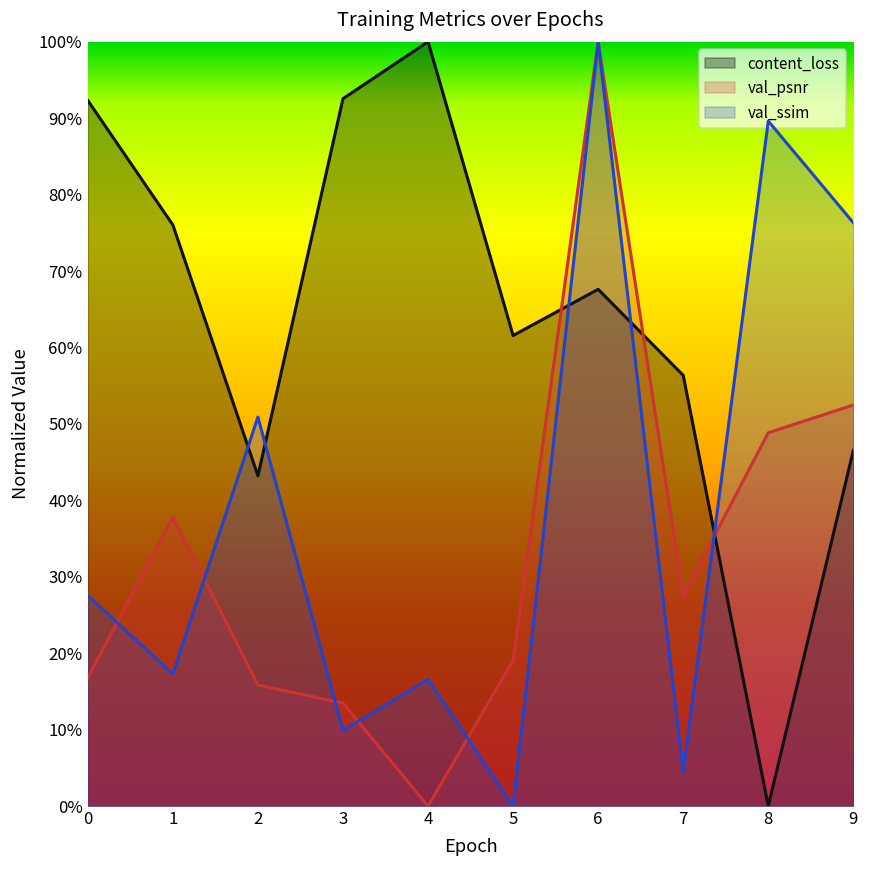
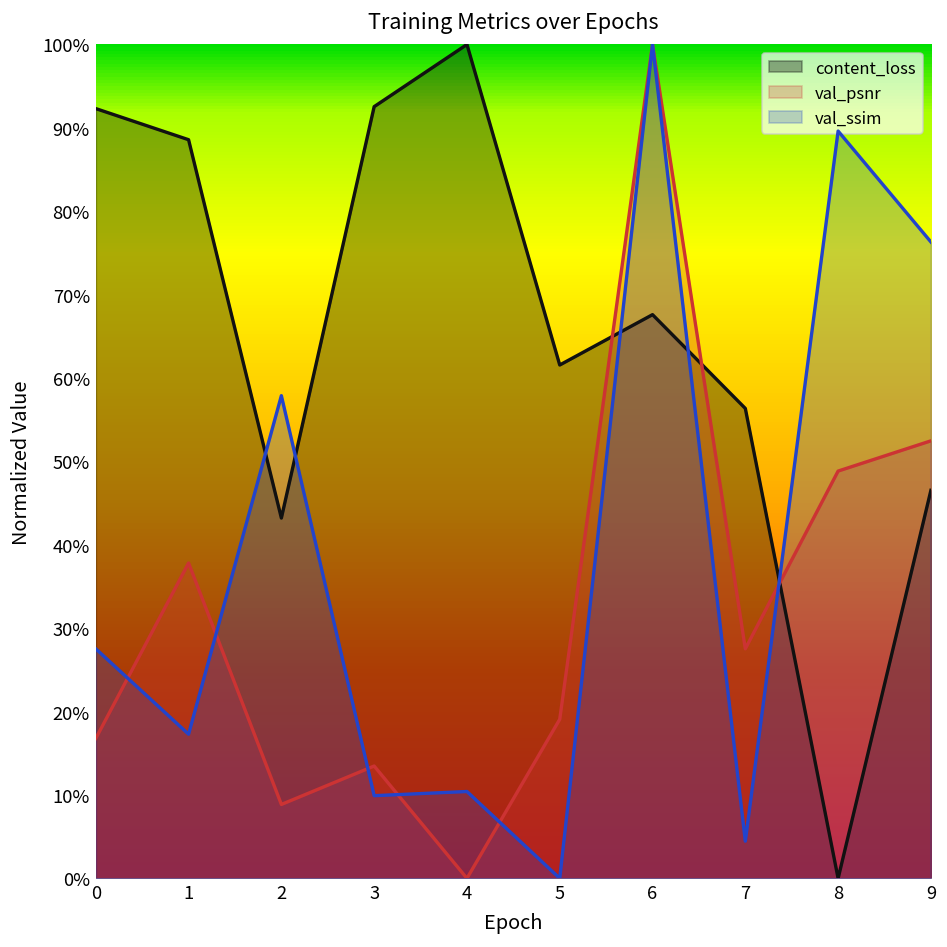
  {
    "content_loss": {
      "0": "92%",
-     "1": "76%",
+     "1": "89%",
      "2": "43%",
      "3": "93%",
      "4": "100%",
      "5": "62%",
      "6": "68%",
      "7": "56%",
      "8": "0%",
      "9": "47%"
    },
    "val_psnr": {
      "0": "17%",
      "1": "38%",
-     "2": "16%",
+     "2": "9%",
      "3": "13%",
      "4": "0%",
      "5": "19%",
      "7": "28%",
      "8": "49%",
      "9": "52%"
    },
    "val_ssim": {
      "0": "28%",
      "1": "17%",
-     "2": "51%",
+     "2": "58%",
      "3": "10%",
-     "4": "17%",
+     "4": "10%",
      "5": "0%",
      "7": "4%",
      "9": "76%"
    }
  }
